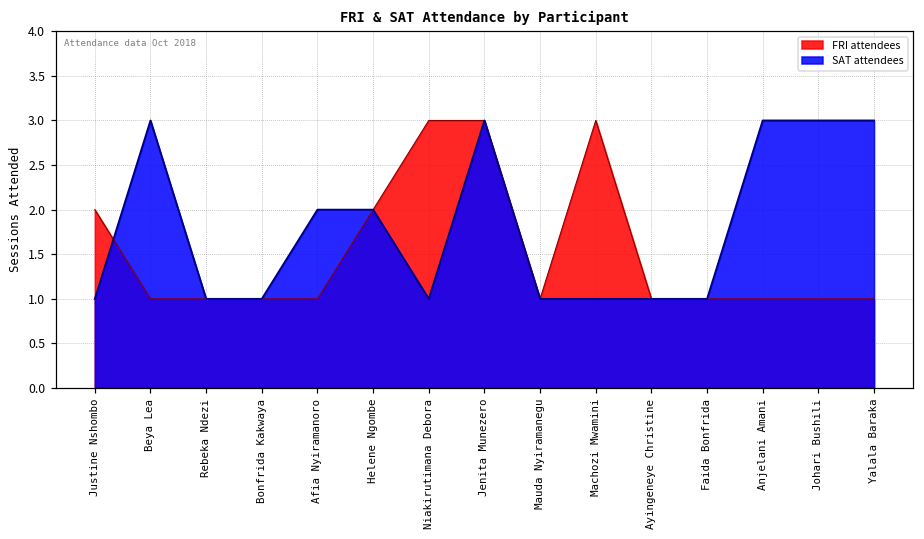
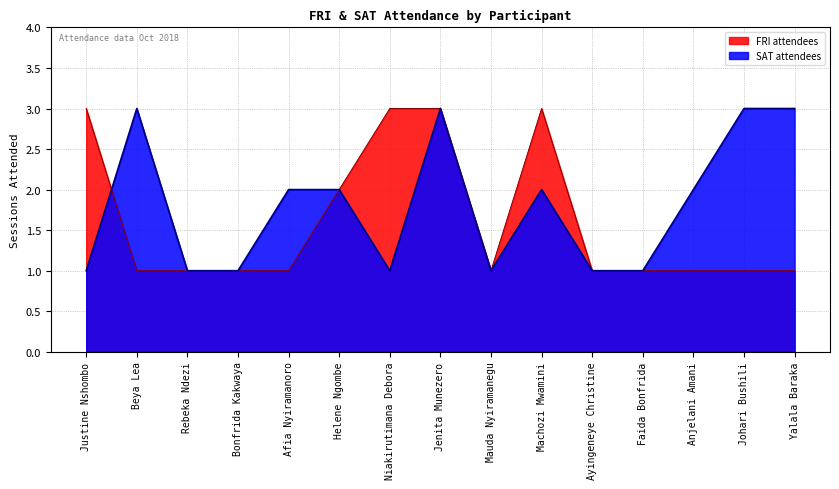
  {
    "FRI attendees": {
-     "Justine Nshombo": 2,
+     "Justine Nshombo": 3,
      "Beya Lea": 1,
      "Afia Nyiramanoro": 1,
      "Niakirutimana Debora": 3,
      "Machozi Mwamini": 3,
      "Anjelani Amani": 1,
      "Johari Bushili": 1,
      "Yalala Baraka": 1
    },
    "SAT attendees": {
      "Justine Nshombo": 1,
      "Beya Lea": 3,
      "Afia Nyiramanoro": 2,
      "Niakirutimana Debora": 1,
-     "Machozi Mwamini": 1,
-     "Anjelani Amani": 3,
+     "Machozi Mwamini": 2,
+     "Anjelani Amani": 2,
      "Johari Bushili": 3,
      "Yalala Baraka": 3
    }
  }
